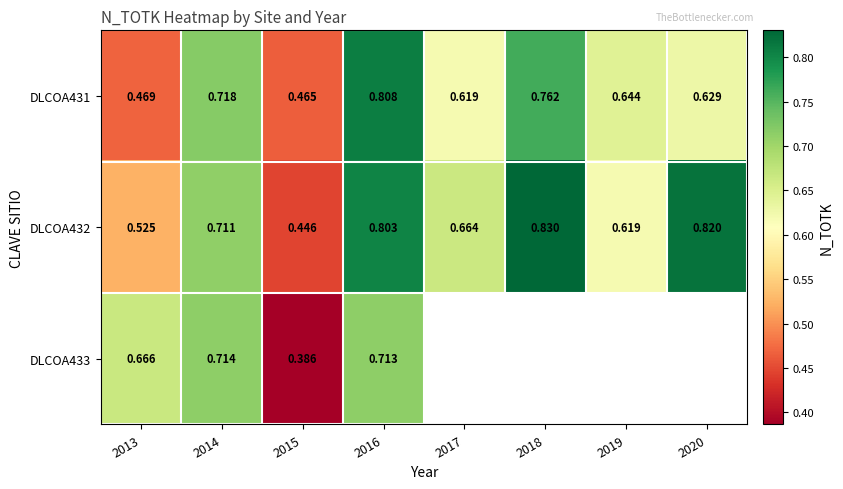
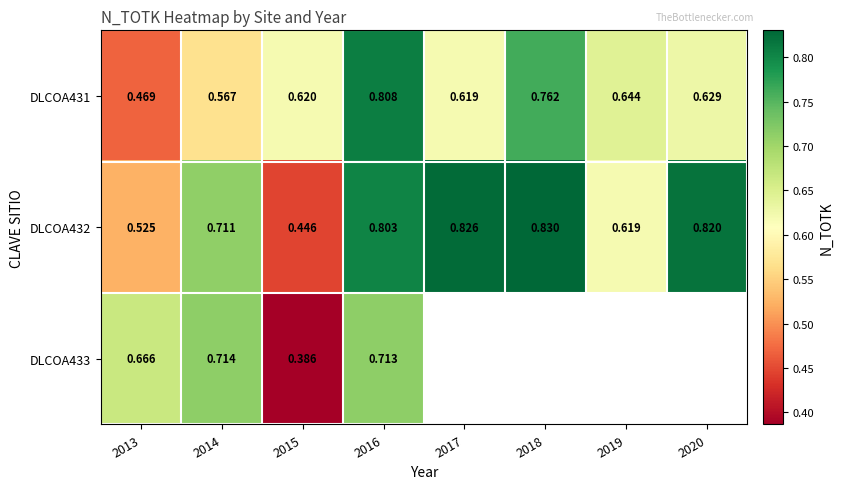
  {
    "DLCOA431": {
      "2013": 0.469,
-     "2014": 0.718,
-     "2015": 0.465,
+     "2014": 0.567,
+     "2015": 0.620,
      "2016": 0.808,
      "2017": 0.619,
      "2018": 0.762,
      "2019": 0.644,
      "2020": 0.629
    },
    "DLCOA432": {
      "2013": 0.525,
      "2014": 0.711,
      "2015": 0.446,
      "2016": 0.803,
-     "2017": 0.664,
+     "2017": 0.826,
      "2018": 0.830,
      "2019": 0.619,
      "2020": 0.820
    },
    "DLCOA433": {
      "2013": 0.666,
      "2014": 0.714,
      "2015": 0.386,
      "2016": 0.713
    }
  }
